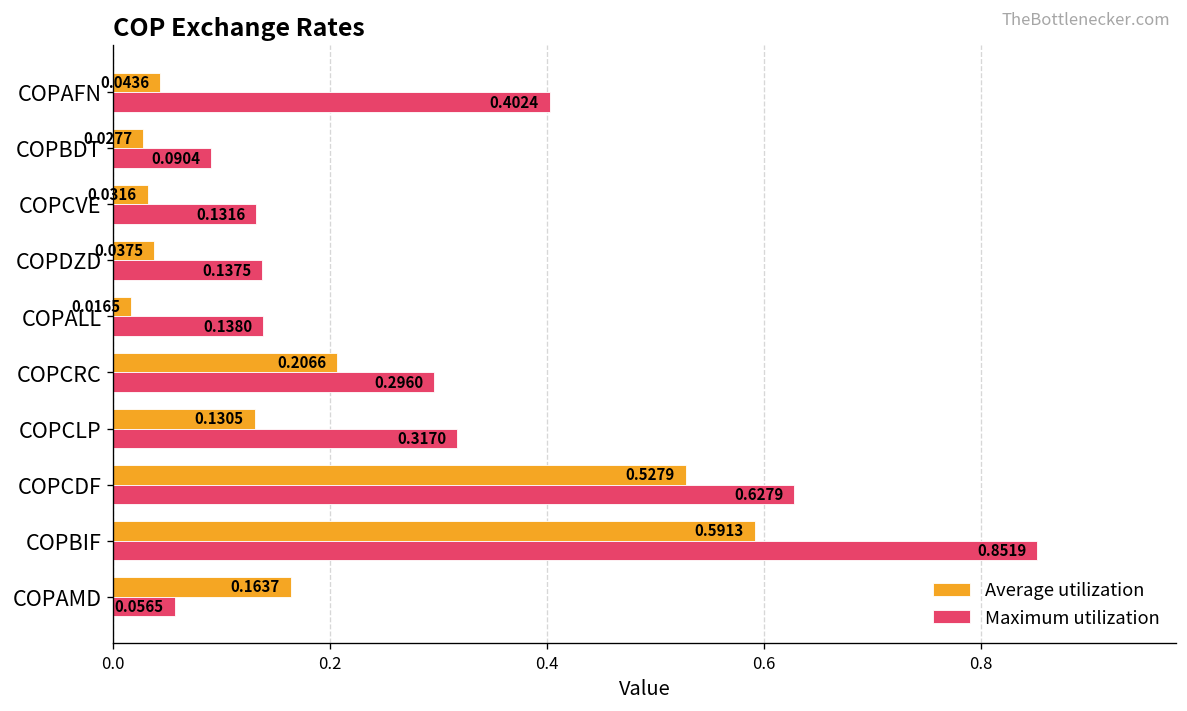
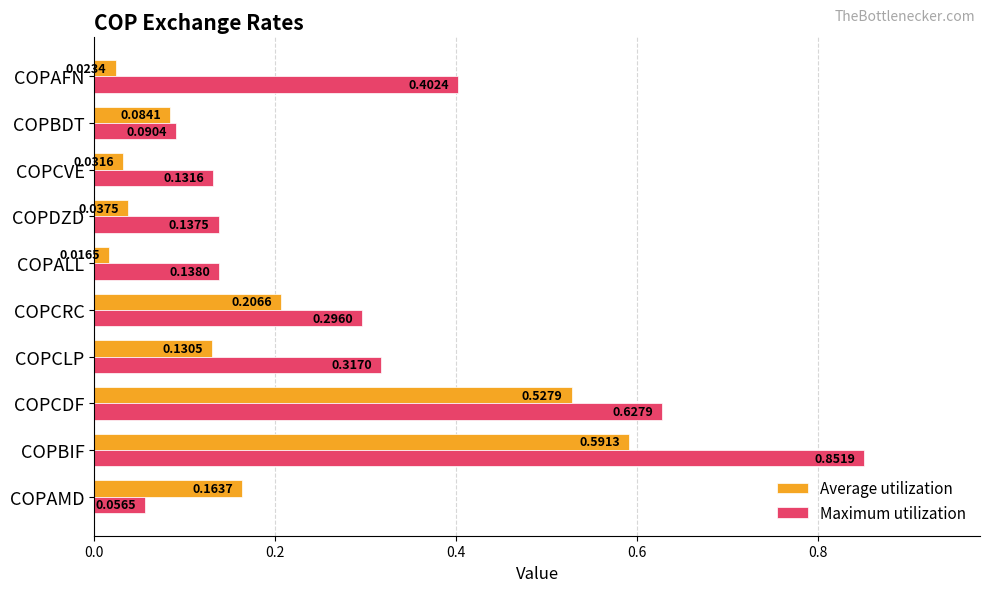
  {
    "Average utilization": {
-     "COPAFN": 0.0436,
-     "COPBDT": 0.0277,
+     "COPAFN": 0.0234,
+     "COPBDT": 0.0841,
      "COPCVE": 0.0316,
      "COPDZD": 0.0375,
      "COPALL": 0.0165,
      "COPCRC": 0.2066,
      "COPCLP": 0.1305,
      "COPCDF": 0.5279,
      "COPBIF": 0.5913,
      "COPAMD": 0.1637
    },
    "Maximum utilization": {
      "COPAFN": 0.4024,
      "COPBDT": 0.0904,
      "COPCVE": 0.1316,
      "COPDZD": 0.1375,
      "COPALL": 0.1380,
      "COPCRC": 0.2960,
      "COPCLP": 0.3170,
      "COPCDF": 0.6279,
      "COPBIF": 0.8519,
      "COPAMD": 0.0565
    }
  }
